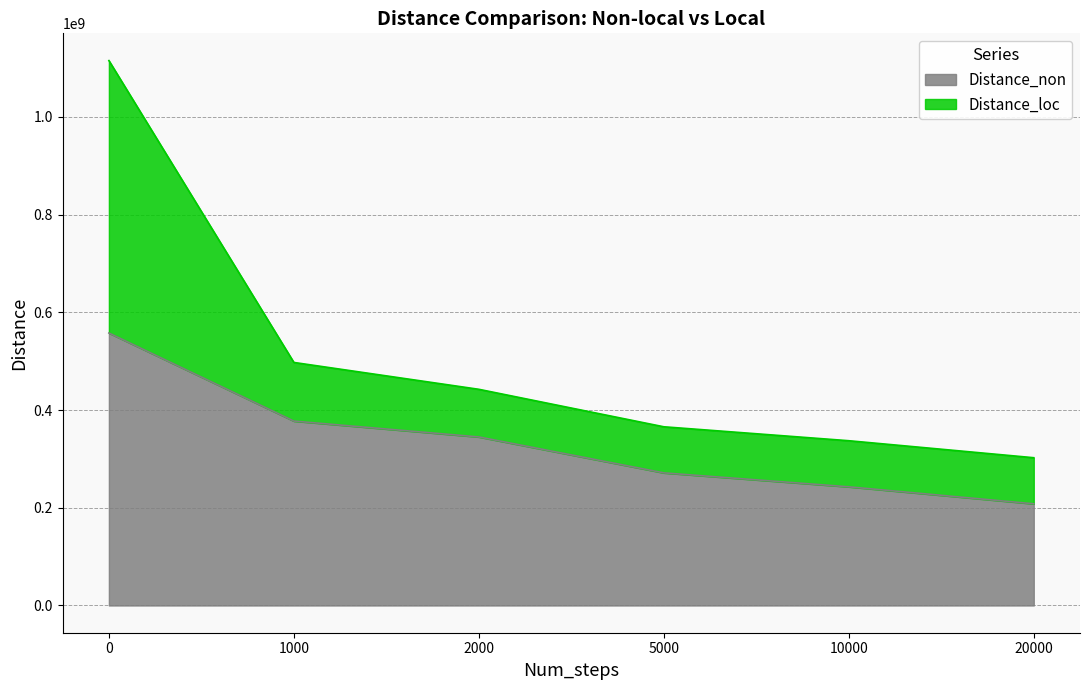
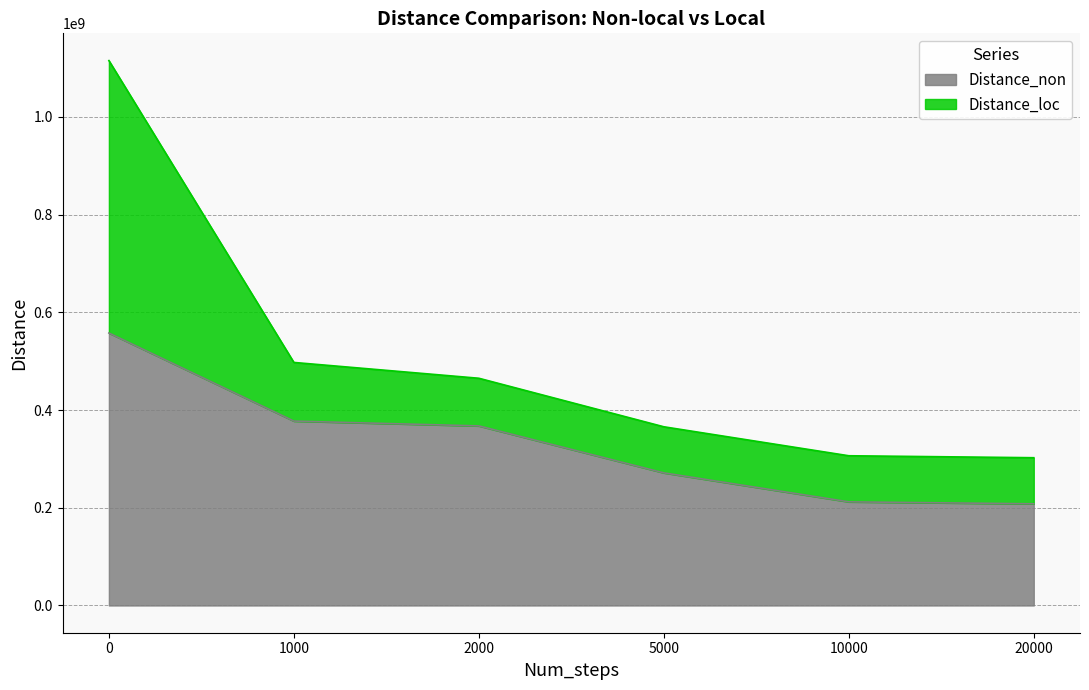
  {
    "Distance_non": {
      "0": 560000000,
      "1000": 380000000,
-     "2000": 340000000,
+     "2000": 370000000,
      "5000": 270000000,
-     "10000": 240000000,
+     "10000": 210000000,
      "20000": 210000000
    },
    "Distance_loc": {
      "0": 560000000,
      "1000": 120000000,
      "2000": 100000000,
      "5000": 90000000,
      "10000": 90000000,
      "20000": 90000000
    }
  }
